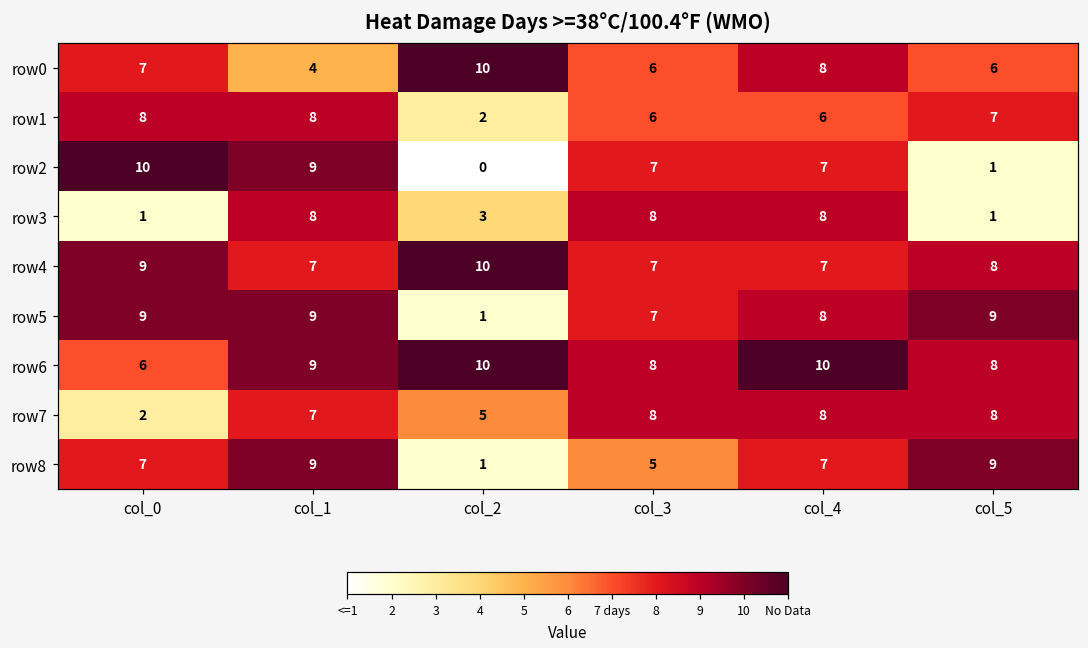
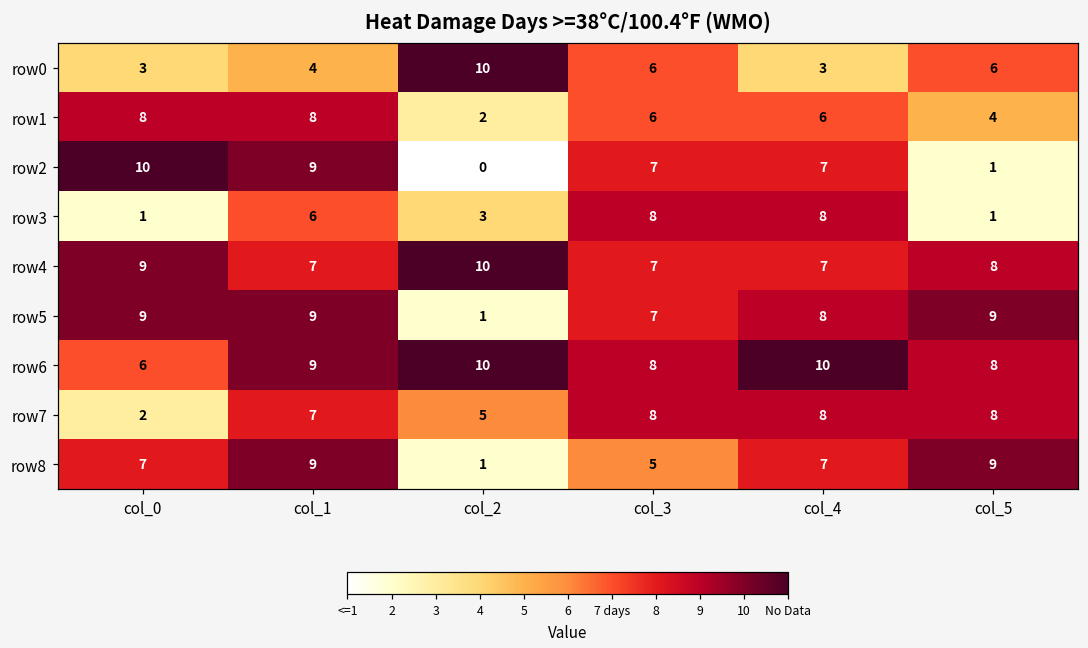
  {
    "row0": {
-     "col_0": 7,
+     "col_0": 3,
      "col_1": 4,
      "col_2": 10,
      "col_3": 6,
-     "col_4": 8,
+     "col_4": 3,
      "col_5": 6
    },
    "row1": {
      "col_0": 8,
      "col_1": 8,
      "col_2": 2,
      "col_3": 6,
      "col_4": 6,
-     "col_5": 7
+     "col_5": 4
    },
    "row2": {
      "col_0": 10,
      "col_1": 9,
      "col_2": 0,
      "col_3": 7,
      "col_4": 7,
      "col_5": 1
    },
    "row3": {
      "col_0": 1,
-     "col_1": 8,
+     "col_1": 6,
      "col_2": 3,
      "col_3": 8,
      "col_4": 8,
      "col_5": 1
    },
    "row4": {
      "col_0": 9,
      "col_1": 7,
      "col_2": 10,
      "col_3": 7,
      "col_4": 7,
      "col_5": 8
    },
    "row5": {
      "col_0": 9,
      "col_1": 9,
      "col_2": 1,
      "col_3": 7,
      "col_4": 8,
      "col_5": 9
    },
    "row6": {
      "col_0": 6,
      "col_1": 9,
      "col_2": 10,
      "col_3": 8,
      "col_4": 10,
      "col_5": 8
    },
    "row7": {
      "col_0": 2,
      "col_1": 7,
      "col_2": 5,
      "col_3": 8,
      "col_4": 8,
      "col_5": 8
    },
    "row8": {
      "col_0": 7,
      "col_1": 9,
      "col_2": 1,
      "col_3": 5,
      "col_4": 7,
      "col_5": 9
    }
  }
